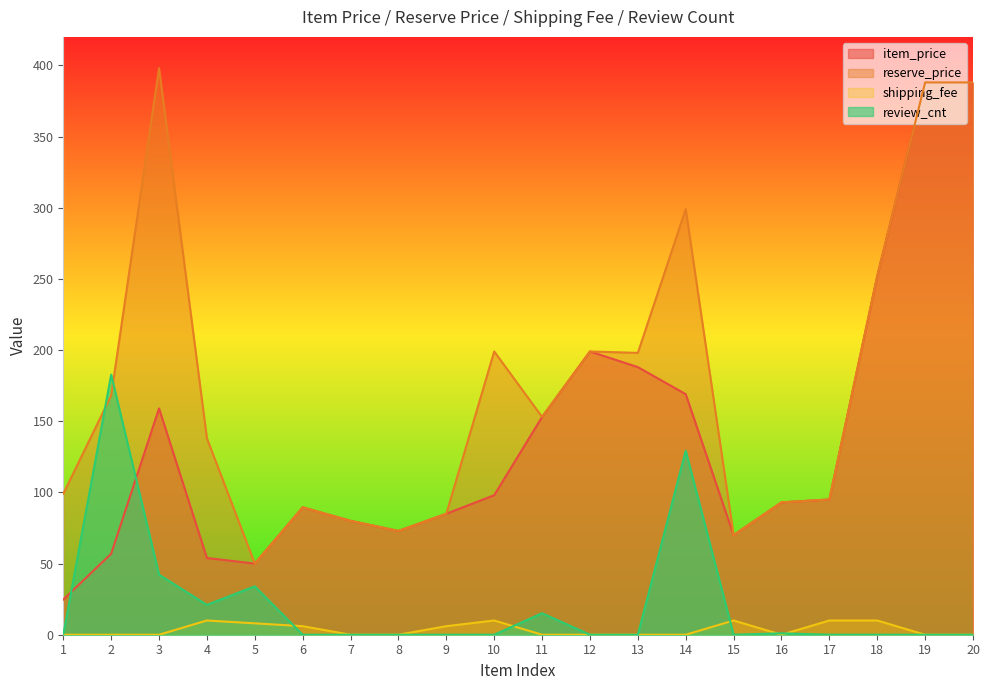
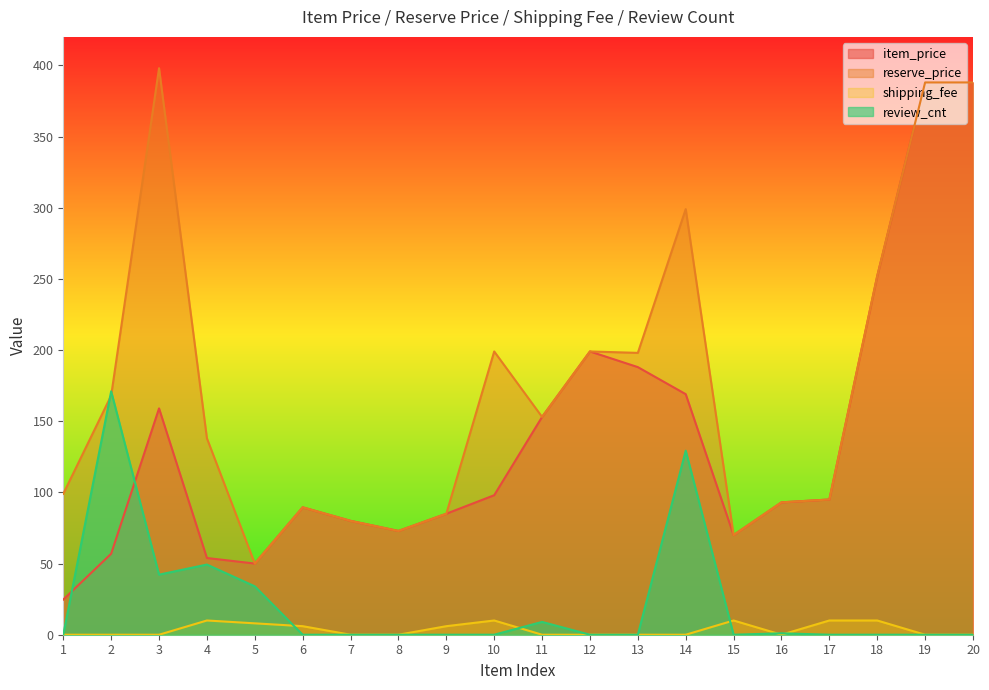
  {
    "review_cnt": {
-     "2": 183,
+     "2": 171,
      "3": 42,
-     "4": 21,
+     "4": 49,
      "5": 34,
      "6": 0,
      "9": 0,
      "10": 0,
-     "11": 15,
+     "11": 9,
      "14": 129,
      "15": 0,
      "17": 0,
      "18": 0
    }
  }
